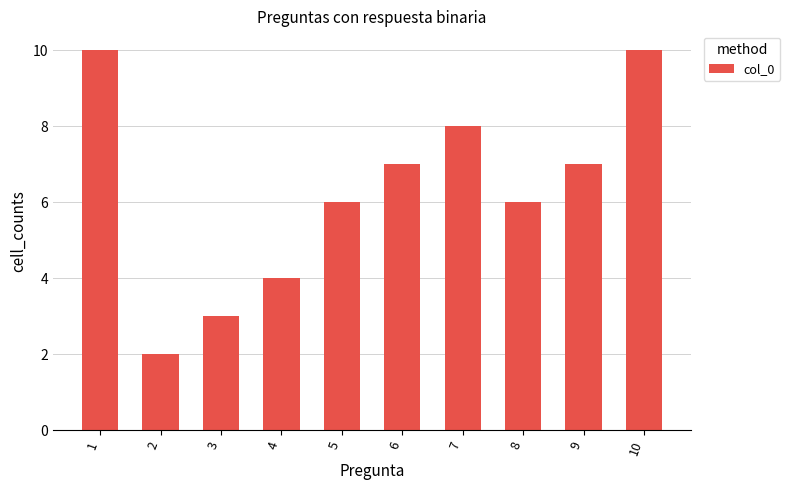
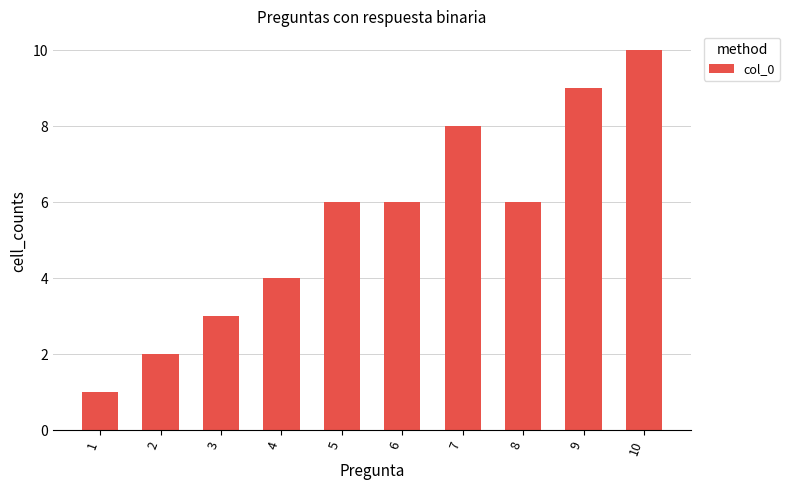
  {
-   "1": 10,
+   "1": 1,
    "2": 2,
    "3": 3,
    "4": 4,
    "5": 6,
-   "6": 7,
+   "6": 6,
    "7": 8,
    "8": 6,
-   "9": 7,
+   "9": 9,
    "10": 10
  }
